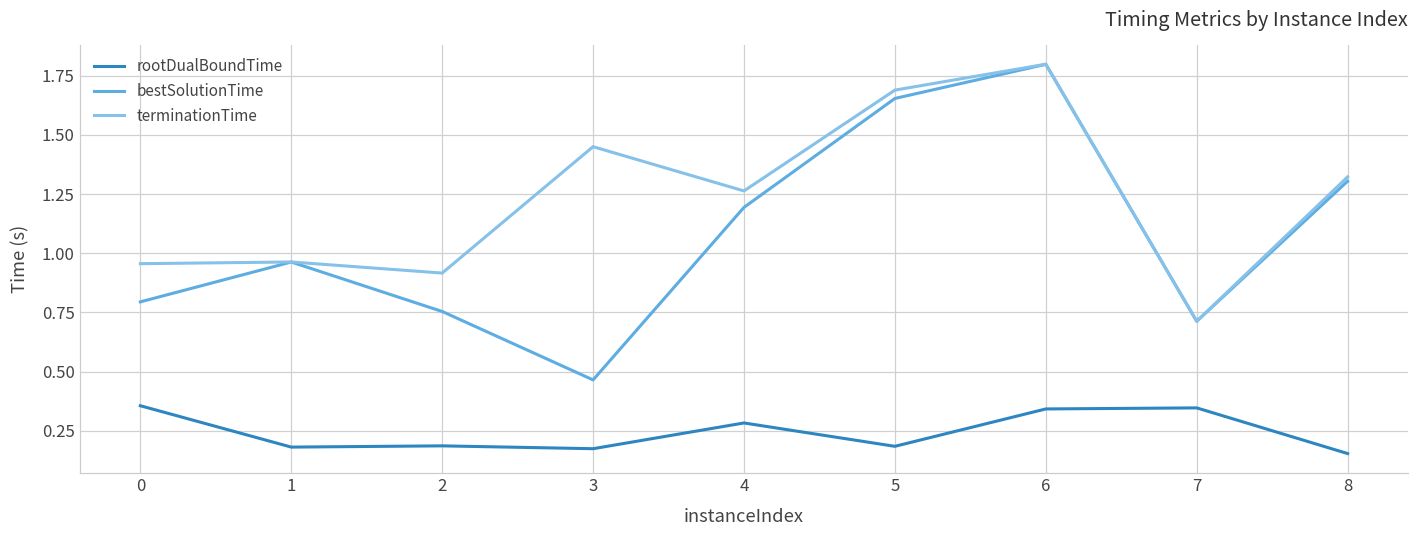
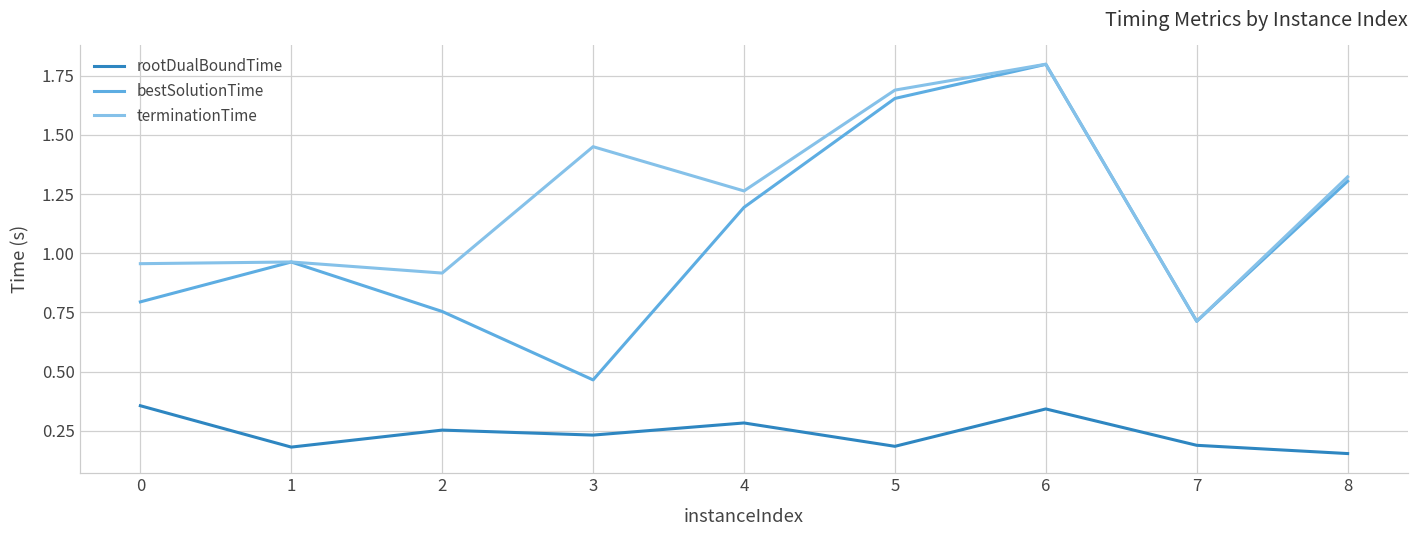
  {
    "rootDualBoundTime": {
      "0": 0.36,
      "1": 0.18,
-     "2": 0.19,
-     "3": 0.17,
+     "2": 0.25,
+     "3": 0.23,
      "4": 0.28,
      "5": 0.18,
      "6": 0.34,
-     "7": 0.35,
+     "7": 0.19,
      "8": 0.15
    }
  }
